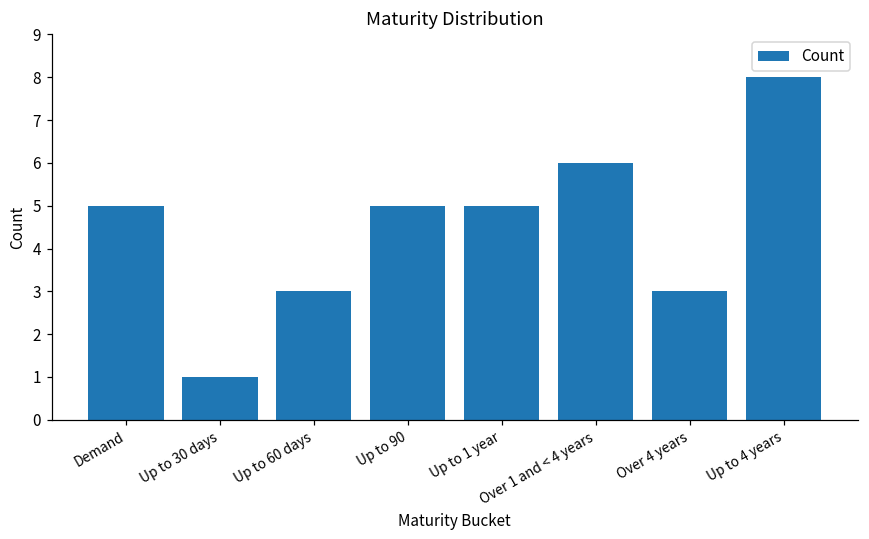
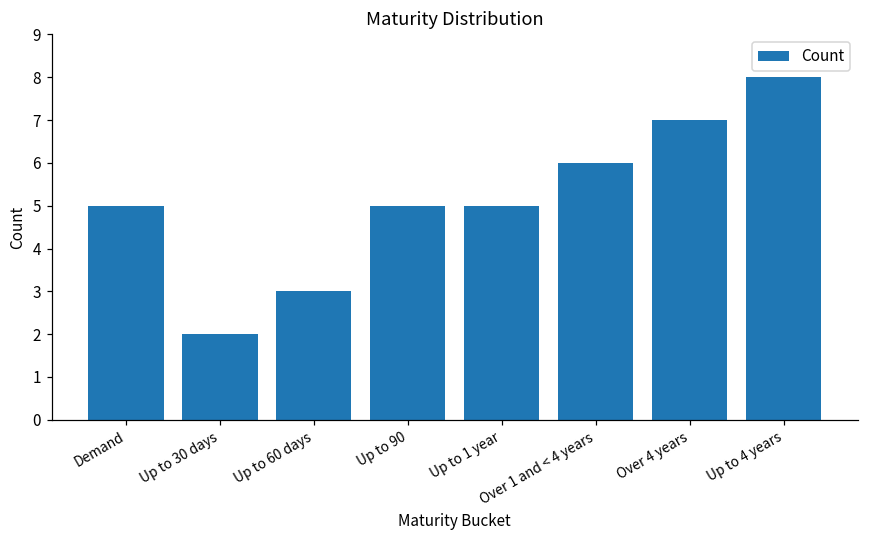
  {
    "Demand": 5,
-   "Up to 30 days": 1,
+   "Up to 30 days": 2,
    "Up to 60 days": 3,
    "Up to 90": 5,
    "Up to 1 year": 5,
    "Over 1 and < 4 years": 6,
-   "Over 4 years": 3,
+   "Over 4 years": 7,
    "Up to 4 years": 8
  }
